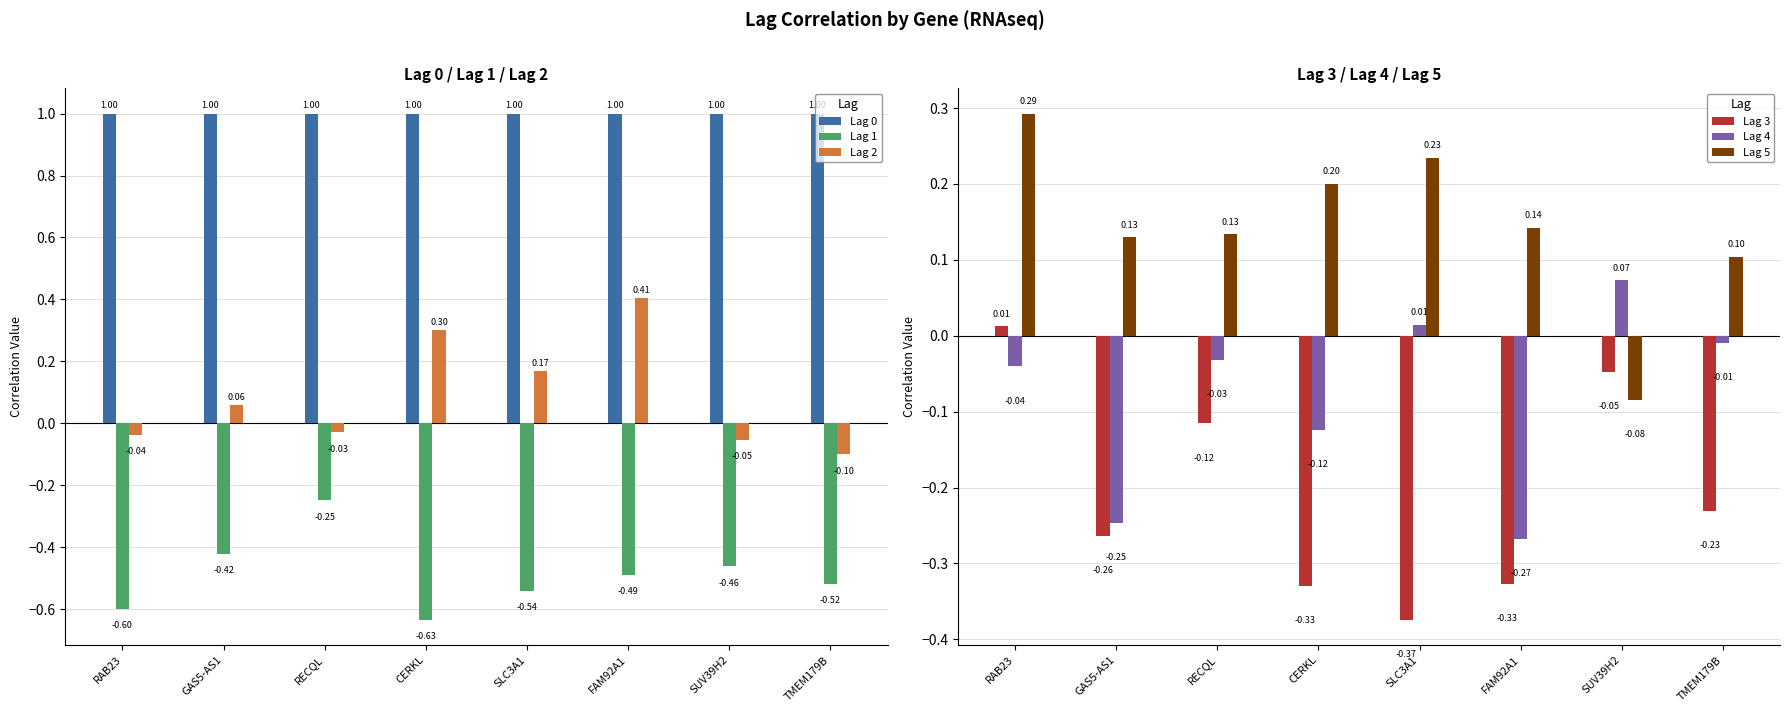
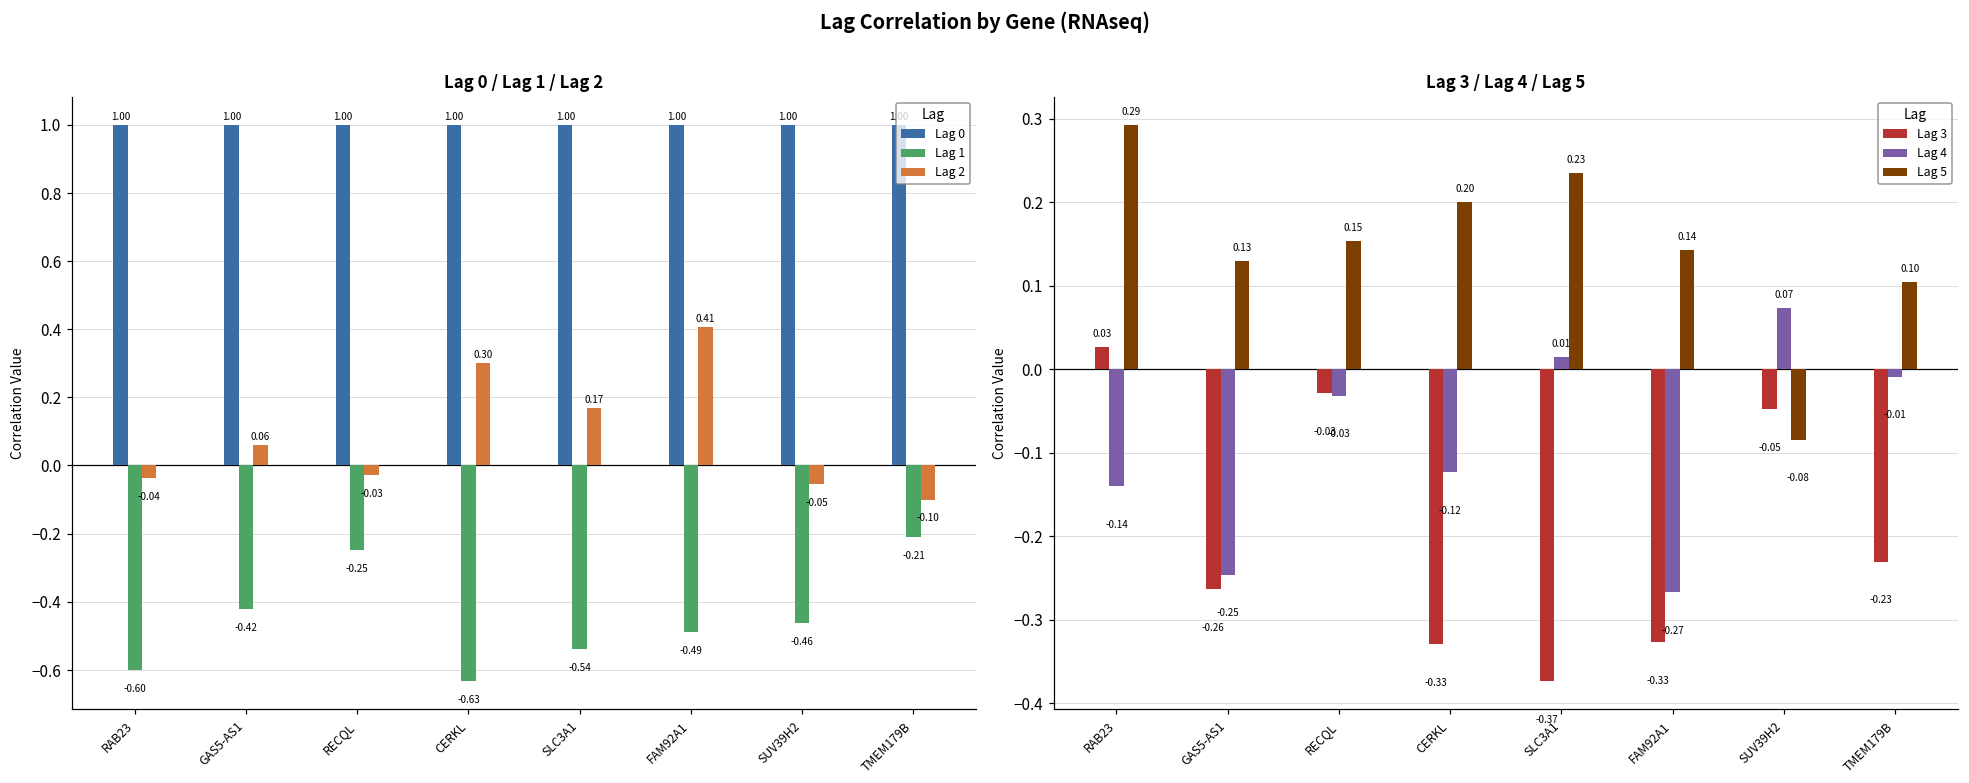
  {
    "Lag 0 / Lag 1 / Lag 2": {
      "Lag 0": {
        "RAB23": 1.00,
        "GAS5-AS1": 1.00,
        "RECQL": 1.00,
        "CERKL": 1.00,
        "SLC3A1": 1.00,
        "FAM92A1": 1.00,
        "SUV39H2": 1.00
      },
      "Lag 1": {
        "RAB23": -0.60,
        "GAS5-AS1": -0.42,
        "RECQL": -0.25,
        "CERKL": -0.63,
        "SLC3A1": -0.54,
        "FAM92A1": -0.49,
        "SUV39H2": -0.46,
-       "TMEM179B": -0.52
+       "TMEM179B": -0.21
      },
      "Lag 2": {
        "RAB23": -0.04,
        "GAS5-AS1": 0.06,
        "RECQL": -0.03,
        "CERKL": 0.30,
        "SLC3A1": 0.17,
        "FAM92A1": 0.41,
        "SUV39H2": -0.05,
        "TMEM179B": -0.10
      }
    },
    "Lag 3 / Lag 4 / Lag 5": {
      "Lag 3": {
-       "RAB23": 0.01,
-       "RECQL": -0.12
+       "RAB23": 0.03,
+       "RECQL": -0.03
      },
      "Lag 4": {
-       "RAB23": -0.04,
+       "RAB23": -0.14,
        "SLC3A1": 0.01,
        "SUV39H2": 0.07
      },
      "Lag 5": {
        "RAB23": 0.29,
        "GAS5-AS1": 0.13,
-       "RECQL": 0.13,
+       "RECQL": 0.15,
        "CERKL": 0.20,
        "SLC3A1": 0.23,
        "FAM92A1": 0.14,
        "TMEM179B": 0.10
      }
    }
  }
